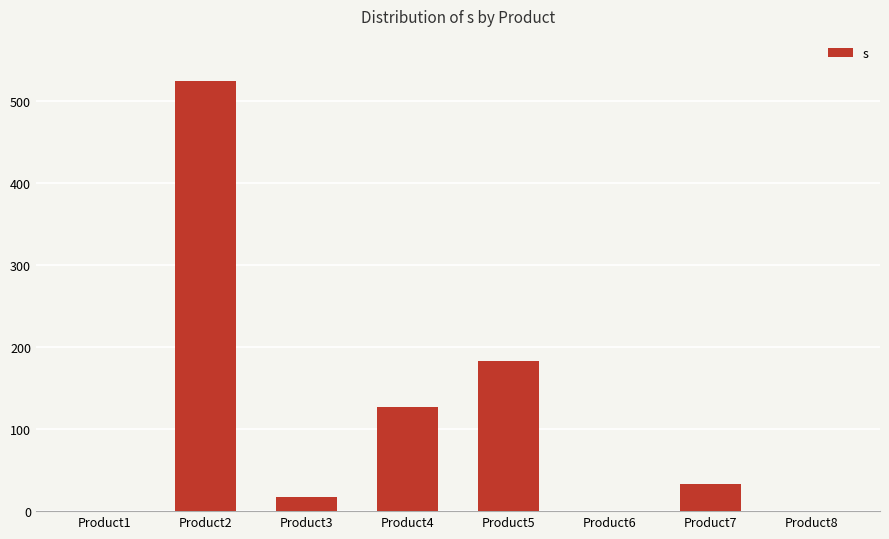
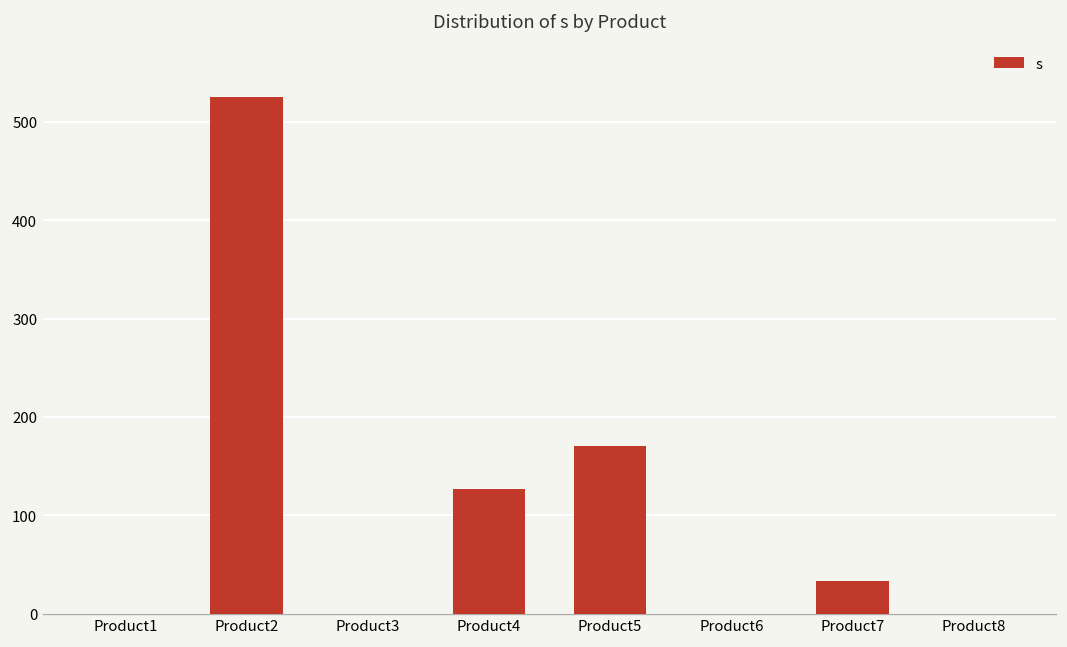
  {
    "Product1": 0,
    "Product2": 530,
-   "Product3": 20,
+   "Product3": 0,
    "Product4": 130,
-   "Product5": 180,
+   "Product5": 170,
    "Product6": 0,
    "Product7": 30,
    "Product8": 0
  }
